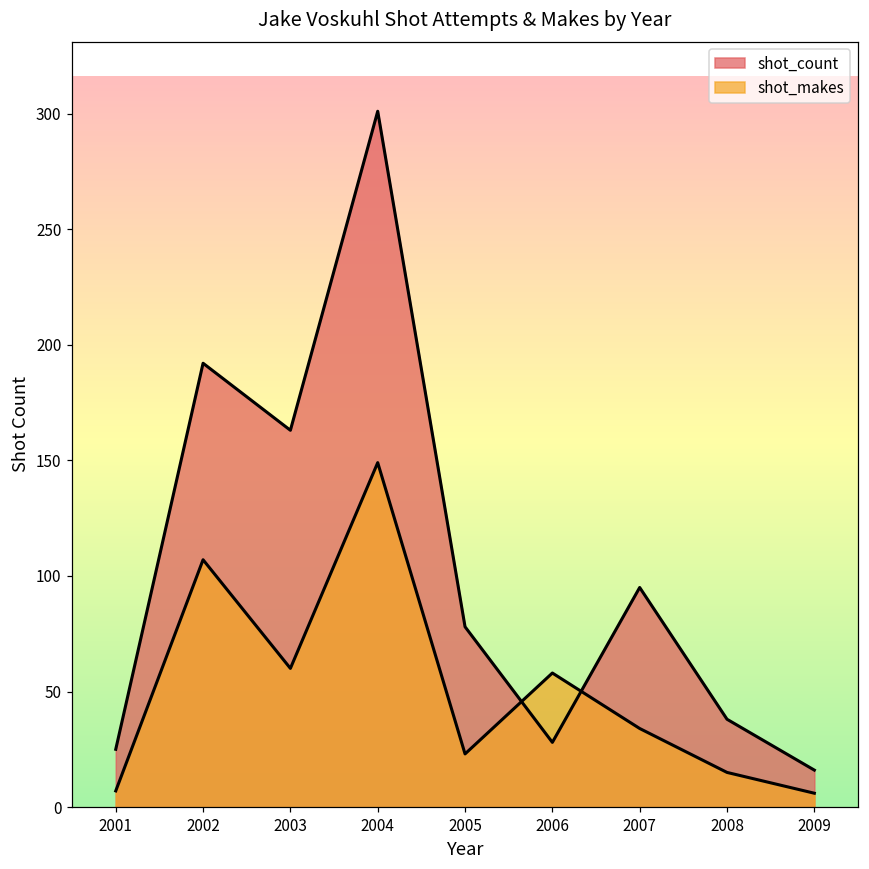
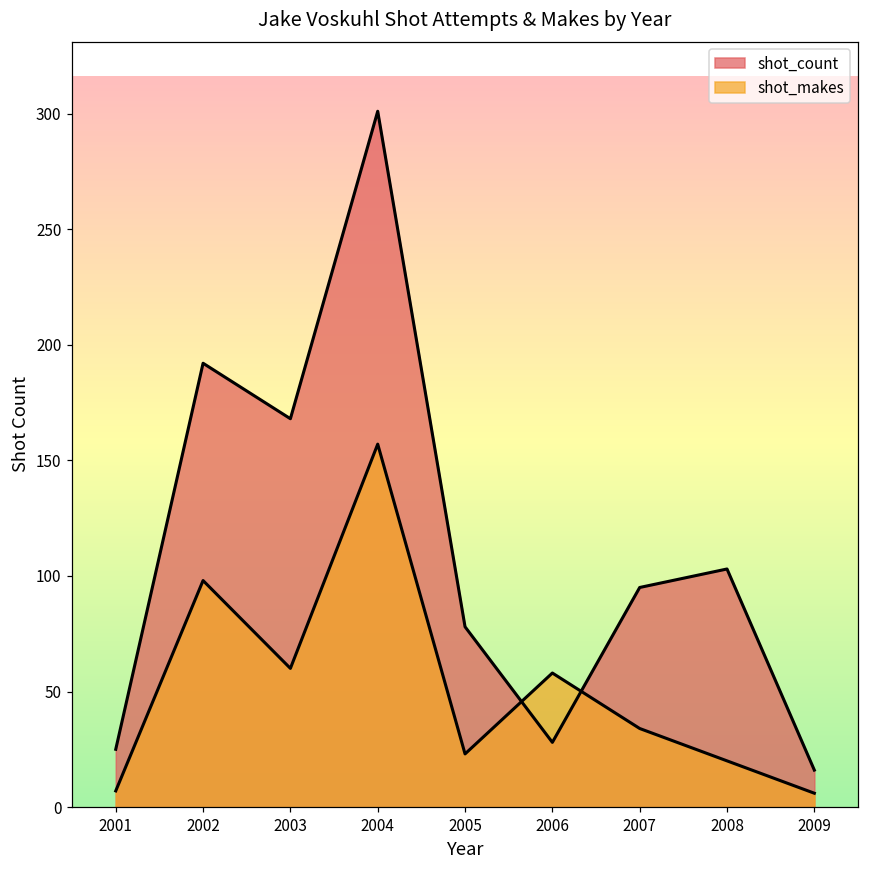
  {
    "shot_count": {
      "2001": 25,
      "2002": 192,
-     "2003": 163,
+     "2003": 168,
      "2004": 301,
      "2005": 78,
      "2006": 28,
      "2007": 95,
-     "2008": 38,
+     "2008": 103,
      "2009": 16
    },
    "shot_makes": {
      "2001": 7,
-     "2002": 107,
+     "2002": 98,
      "2003": 60,
-     "2004": 149,
+     "2004": 157,
      "2005": 23,
      "2006": 58,
      "2007": 34,
-     "2008": 15,
+     "2008": 20,
      "2009": 6
    }
  }
